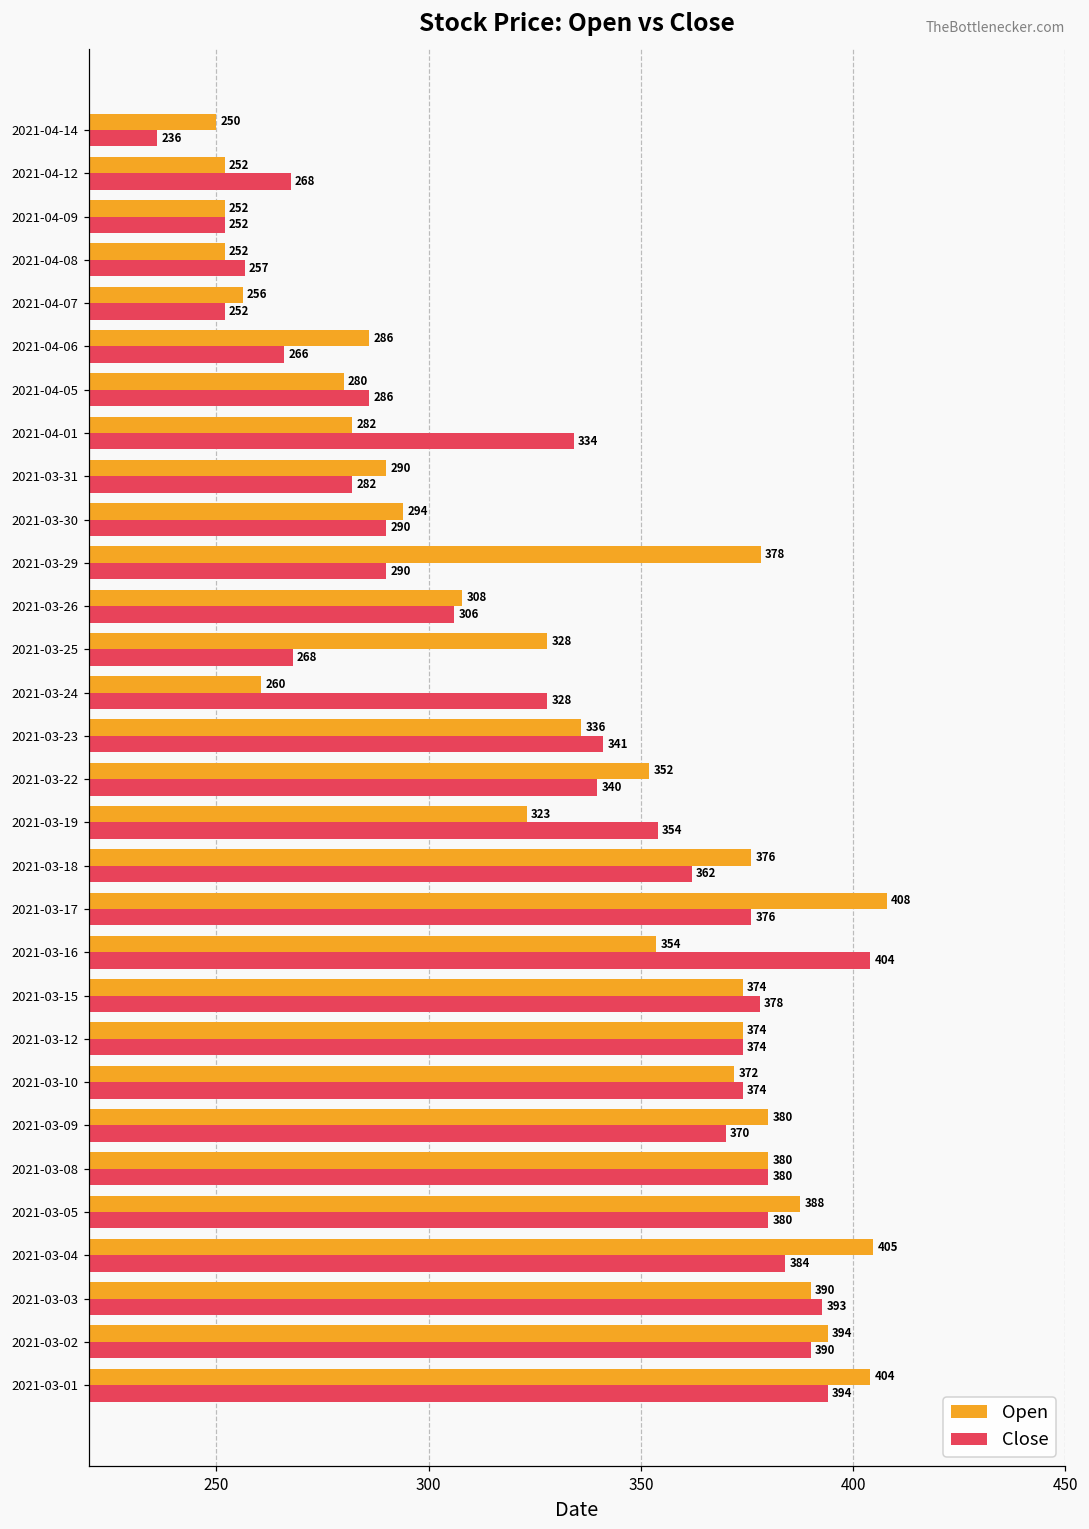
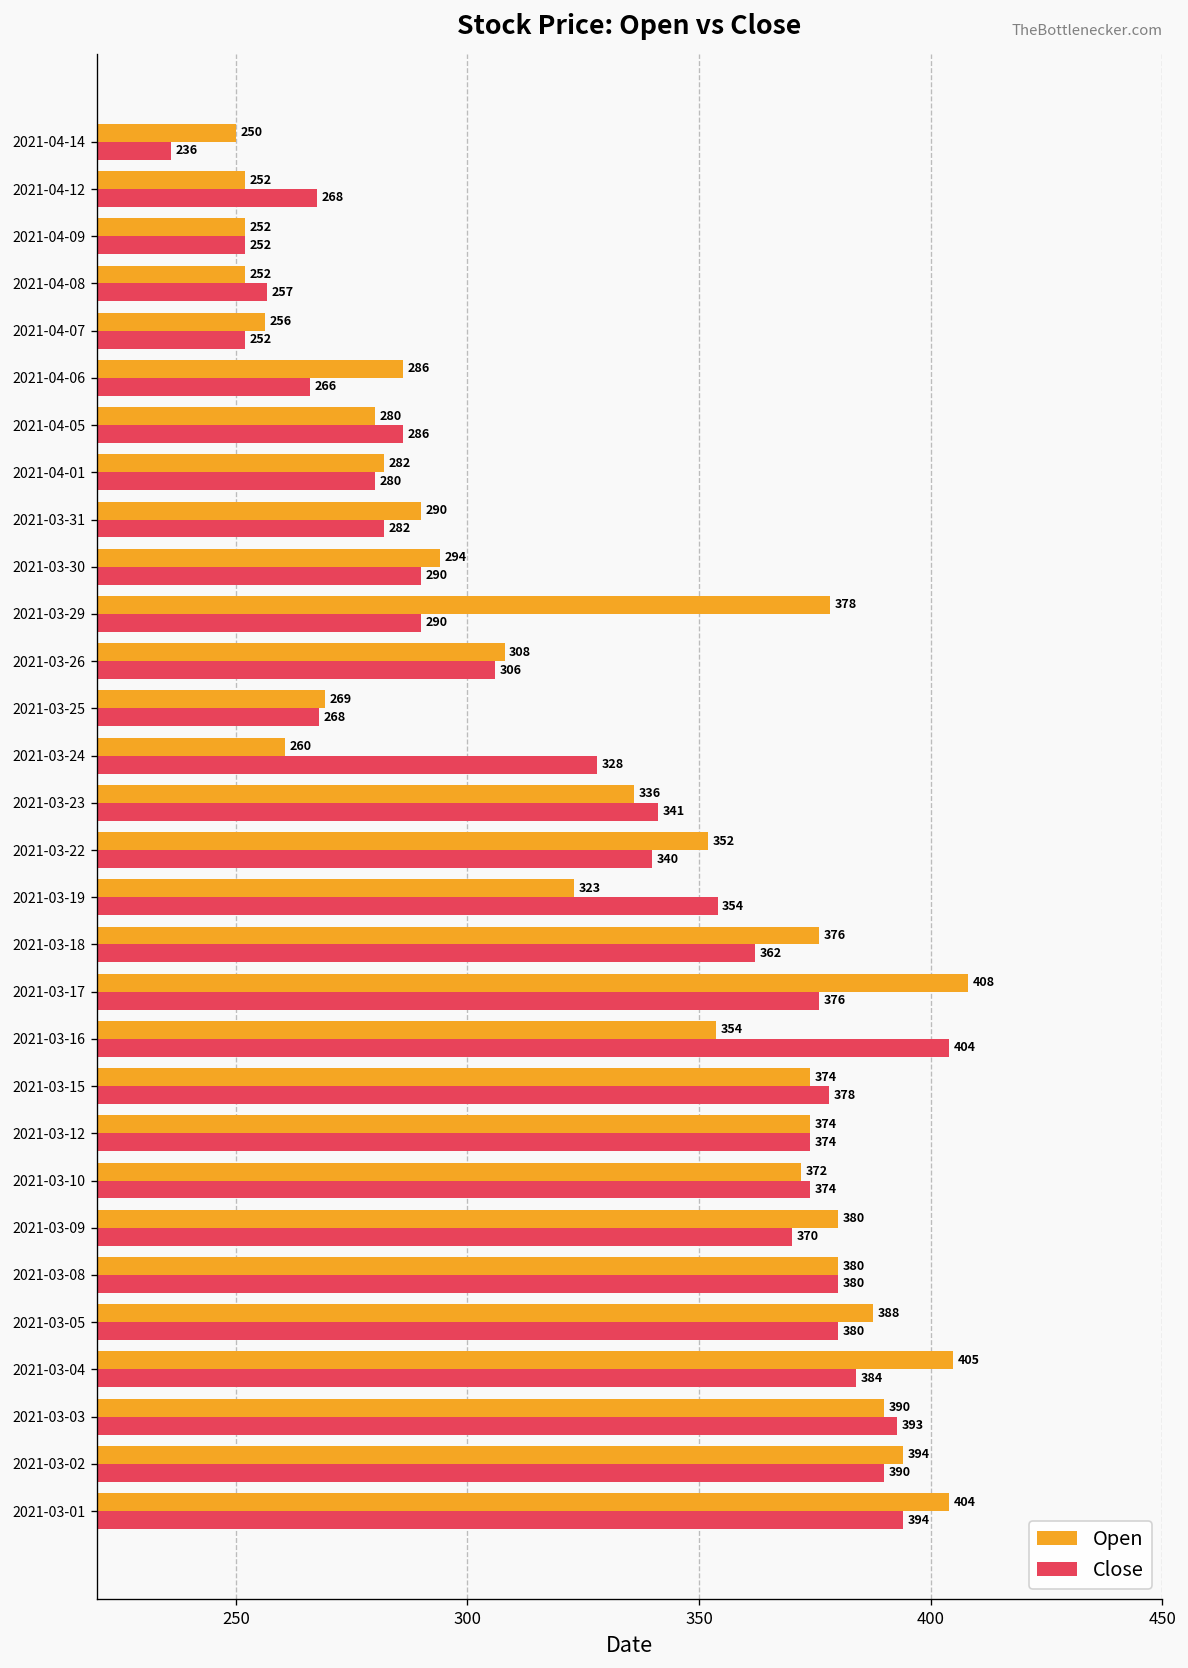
  {
    "Open": {
      "2021-04-14": 250,
      "2021-04-12": 252,
      "2021-04-09": 252,
      "2021-04-08": 252,
      "2021-04-07": 256,
      "2021-04-06": 286,
      "2021-04-05": 280,
      "2021-04-01": 282,
      "2021-03-31": 290,
      "2021-03-30": 294,
      "2021-03-29": 378,
      "2021-03-26": 308,
-     "2021-03-25": 328,
+     "2021-03-25": 269,
      "2021-03-24": 260,
      "2021-03-23": 336,
      "2021-03-22": 352,
      "2021-03-19": 323,
      "2021-03-18": 376,
      "2021-03-17": 408,
      "2021-03-16": 354,
      "2021-03-15": 374,
      "2021-03-12": 374,
      "2021-03-10": 372,
      "2021-03-09": 380,
      "2021-03-08": 380,
      "2021-03-05": 388,
      "2021-03-04": 405,
      "2021-03-03": 390,
      "2021-03-02": 394,
      "2021-03-01": 404
    },
    "Close": {
      "2021-04-14": 236,
      "2021-04-12": 268,
      "2021-04-09": 252,
      "2021-04-08": 257,
      "2021-04-07": 252,
      "2021-04-06": 266,
      "2021-04-05": 286,
-     "2021-04-01": 334,
+     "2021-04-01": 280,
      "2021-03-31": 282,
      "2021-03-30": 290,
      "2021-03-29": 290,
      "2021-03-26": 306,
      "2021-03-25": 268,
      "2021-03-24": 328,
      "2021-03-23": 341,
      "2021-03-22": 340,
      "2021-03-19": 354,
      "2021-03-18": 362,
      "2021-03-17": 376,
      "2021-03-16": 404,
      "2021-03-15": 378,
      "2021-03-12": 374,
      "2021-03-10": 374,
      "2021-03-09": 370,
      "2021-03-08": 380,
      "2021-03-05": 380,
      "2021-03-04": 384,
      "2021-03-03": 393,
      "2021-03-02": 390,
      "2021-03-01": 394
    }
  }
